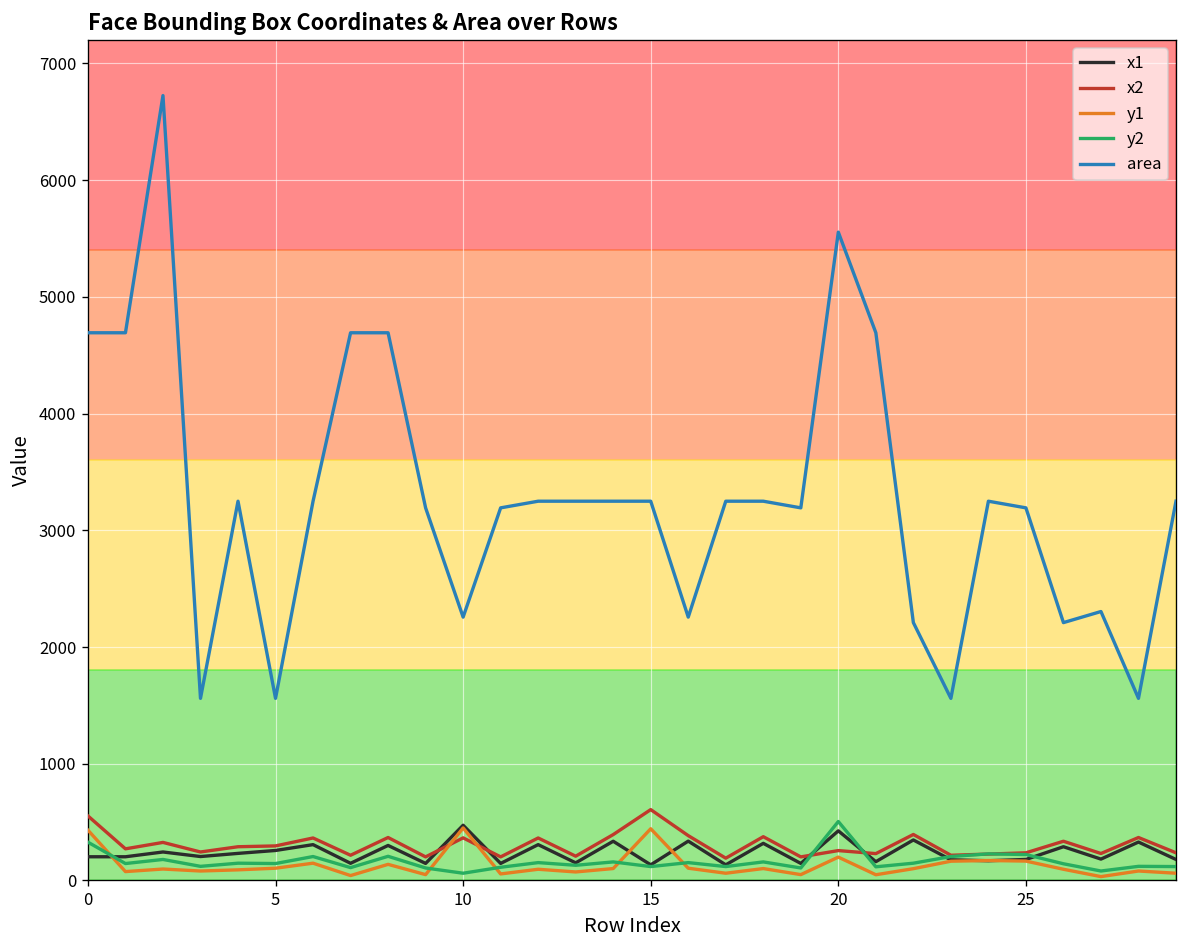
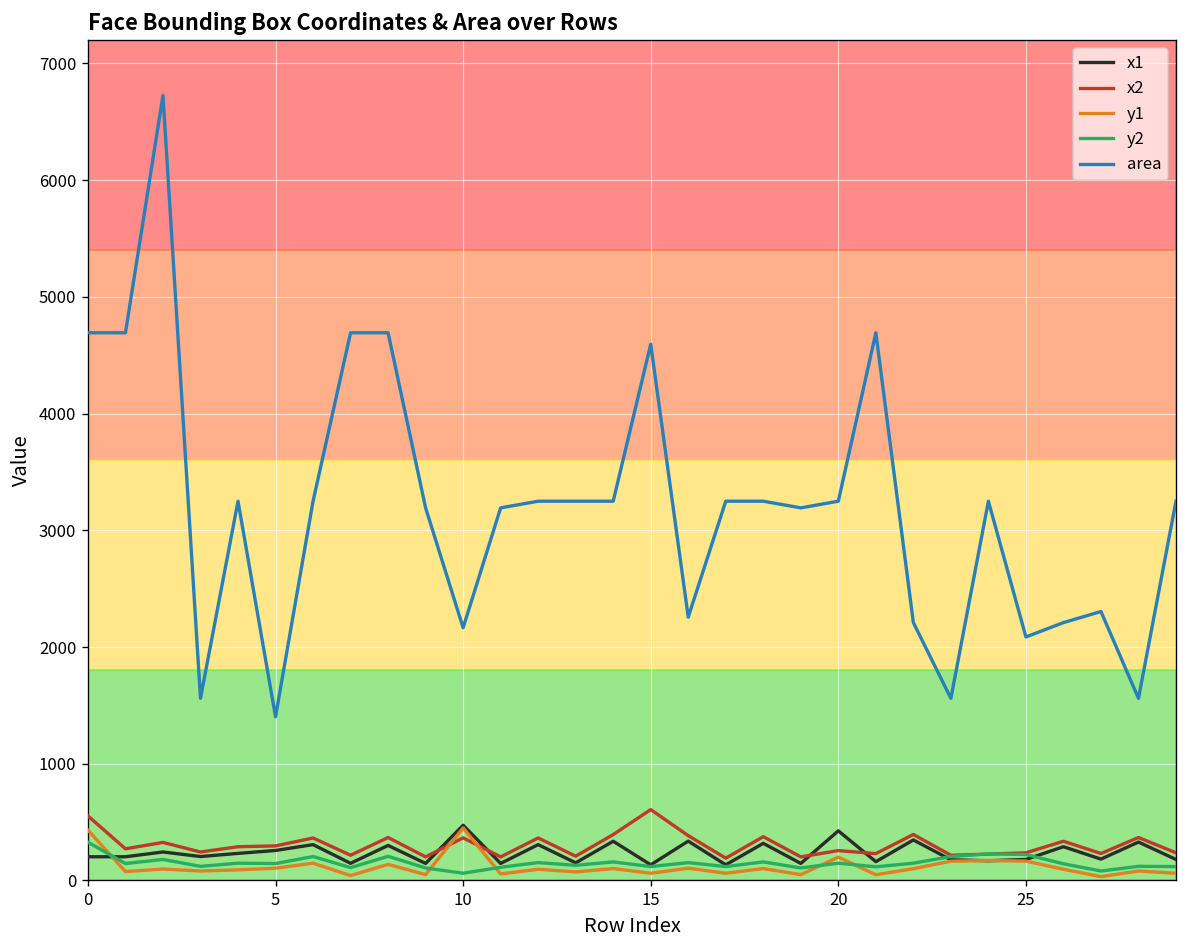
  {
    "x1": {
      "0": 200,
      "5": 300,
      "20": 400
    },
    "x2": {
      "0": 600,
      "5": 300,
      "10": 400,
      "15": 600,
      "20": 300
    },
    "y1": {
      "0": 400,
      "5": 100,
-     "15": 400,
+     "15": 100,
      "20": 200
    },
    "y2": {
      "0": 300,
      "5": 100,
      "10": 100,
-     "20": 500
+     "20": 100
    },
    "area": {
      "0": 4700,
-     "5": 1600,
-     "10": 2300,
-     "15": 3200,
-     "20": 5600,
-     "25": 3200
+     "5": 1400,
+     "10": 2200,
+     "15": 4600,
+     "20": 3200,
+     "25": 2100
    }
  }
